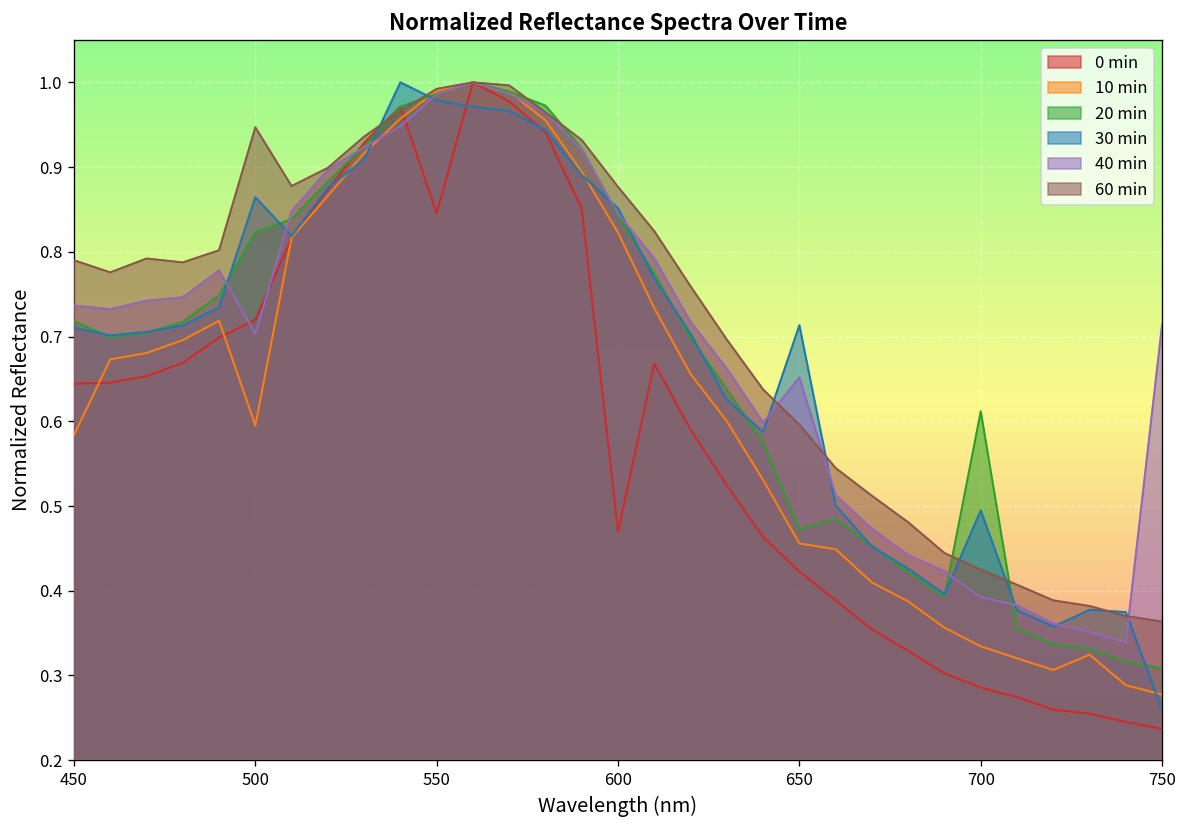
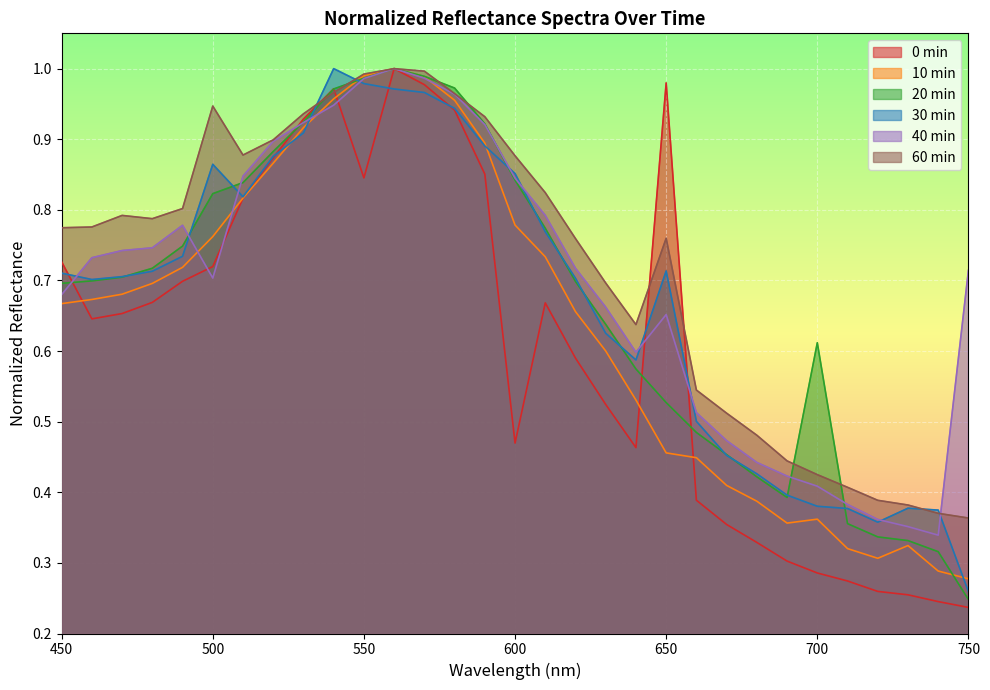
  {
    "0 min": {
-     "450": 0.64,
+     "450": 0.73,
      "500": 0.72,
      "550": 0.85,
      "600": 0.47,
-     "650": 0.42,
+     "650": 0.98,
      "700": 0.29,
      "750": 0.24
    },
    "10 min": {
-     "450": 0.58,
-     "500": 0.60,
-     "600": 0.82,
+     "450": 0.67,
+     "500": 0.76,
+     "600": 0.78,
      "650": 0.46,
-     "700": 0.33,
+     "700": 0.36,
      "750": 0.28
    },
    "20 min": {
-     "450": 0.72,
+     "450": 0.70,
      "500": 0.82,
-     "650": 0.47,
+     "650": 0.53,
      "700": 0.61,
-     "750": 0.31
+     "750": 0.25
    },
    "30 min": {
      "450": 0.71,
      "500": 0.86,
      "550": 0.98,
      "600": 0.85,
      "650": 0.71,
-     "700": 0.49,
+     "700": 0.38,
      "750": 0.26
    },
    "40 min": {
-     "450": 0.74,
+     "450": 0.68,
      "500": 0.70,
      "650": 0.65,
-     "700": 0.39,
+     "700": 0.41,
      "750": 0.71
    },
    "60 min": {
-     "450": 0.79,
+     "450": 0.77,
      "500": 0.95,
      "600": 0.88,
-     "650": 0.60,
+     "650": 0.76,
      "700": 0.42,
      "750": 0.36
    }
  }
